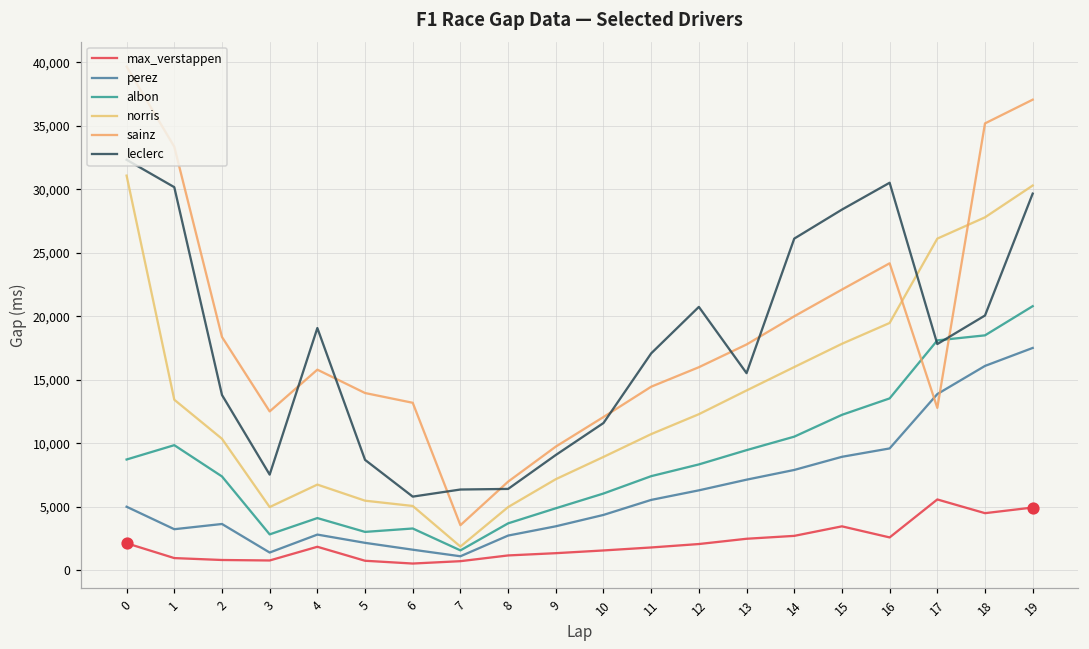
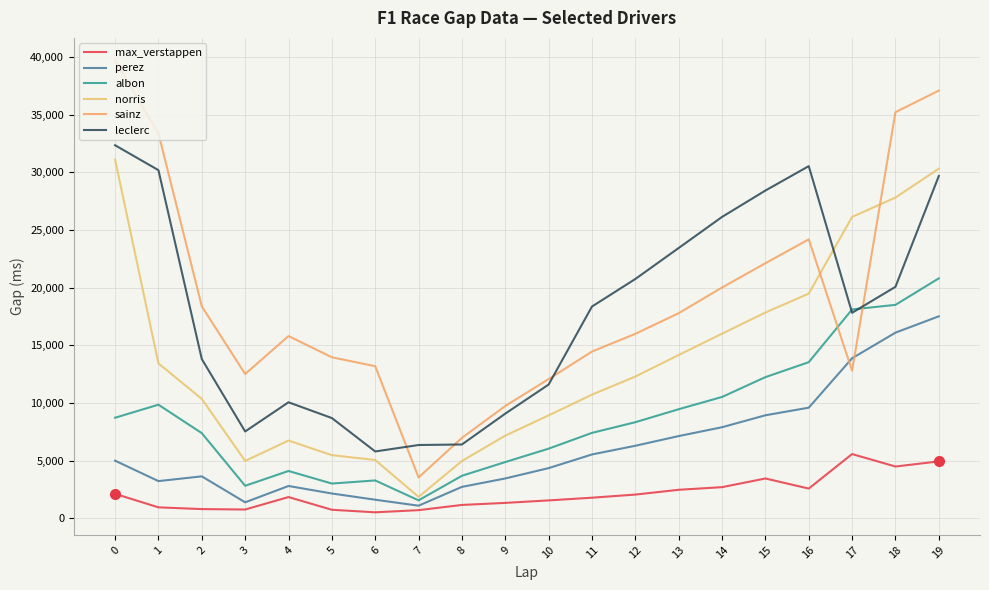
  {
    "leclerc": {
      "0": "32,300",
      "1": "30,200",
      "2": "13,800",
      "3": "7,500",
-     "4": "19,100",
+     "4": "10,100",
      "5": "8,700",
      "6": "5,800",
      "7": "6,400",
      "8": "6,400",
      "9": "9,100",
      "10": "11,600",
-     "11": "17,100",
+     "11": "18,400",
      "12": "20,700",
-     "13": "15,500",
+     "13": "23,400",
      "14": "26,100",
      "15": "28,400",
      "16": "30,500",
      "17": "17,800",
      "18": "20,100",
      "19": "29,700"
    }
  }
